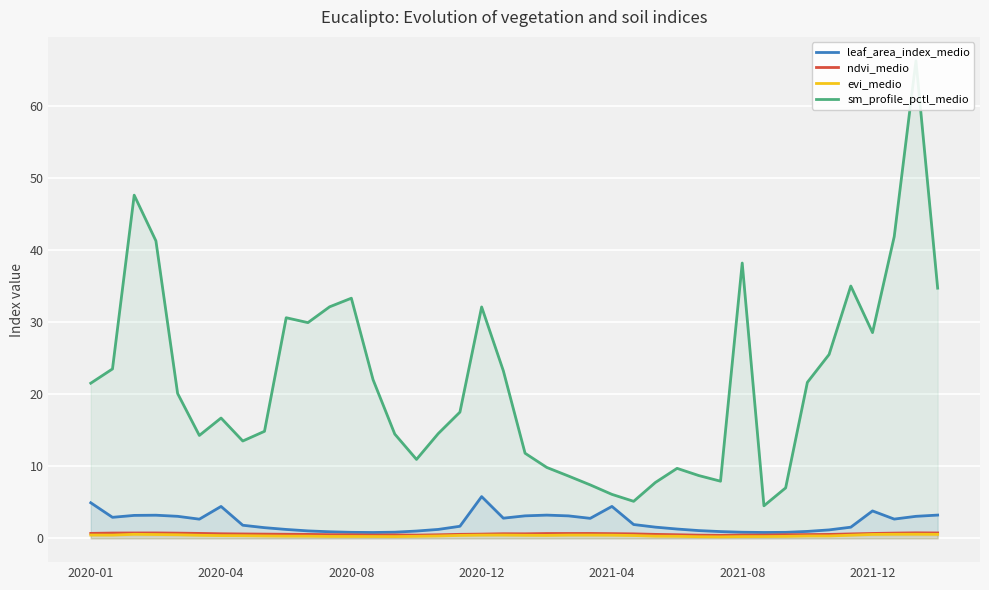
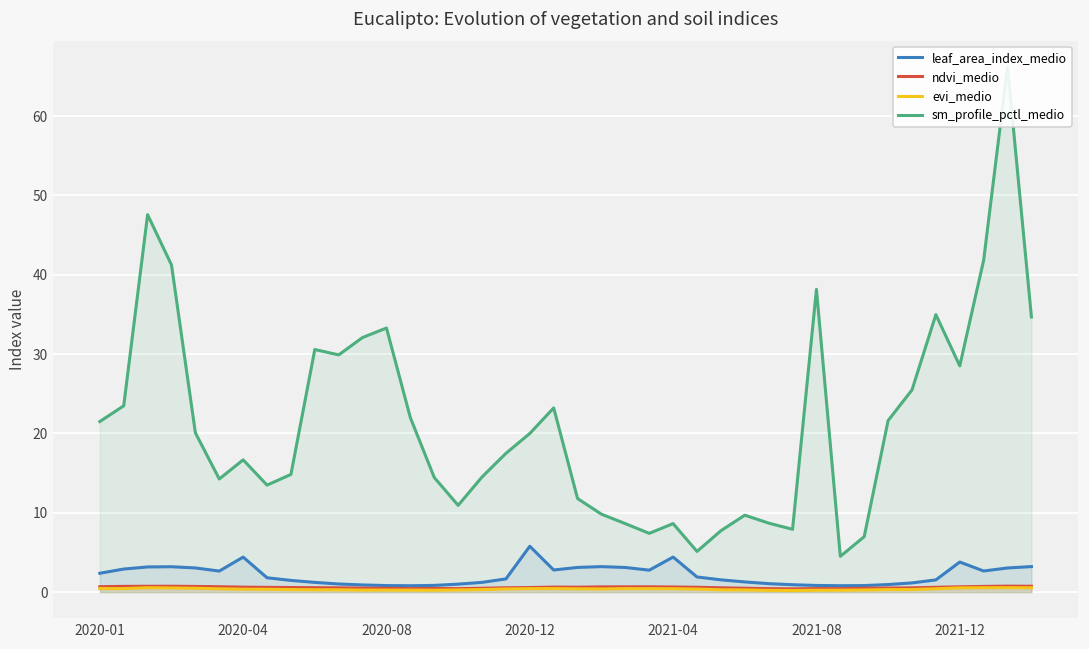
  {
    "leaf_area_index_medio": {
-     "2020-01": 5,
+     "2020-01": 2,
      "2020-04": 4,
      "2020-12": 6,
      "2021-04": 4,
      "2021-08": 1,
      "2021-12": 4
    },
    "sm_profile_pctl_medio": {
      "2020-01": 21,
      "2020-04": 17,
      "2020-08": 33,
-     "2020-12": 32,
-     "2021-04": 6,
+     "2020-12": 20,
+     "2021-04": 9,
      "2021-08": 38,
      "2021-12": 29
    }
  }
